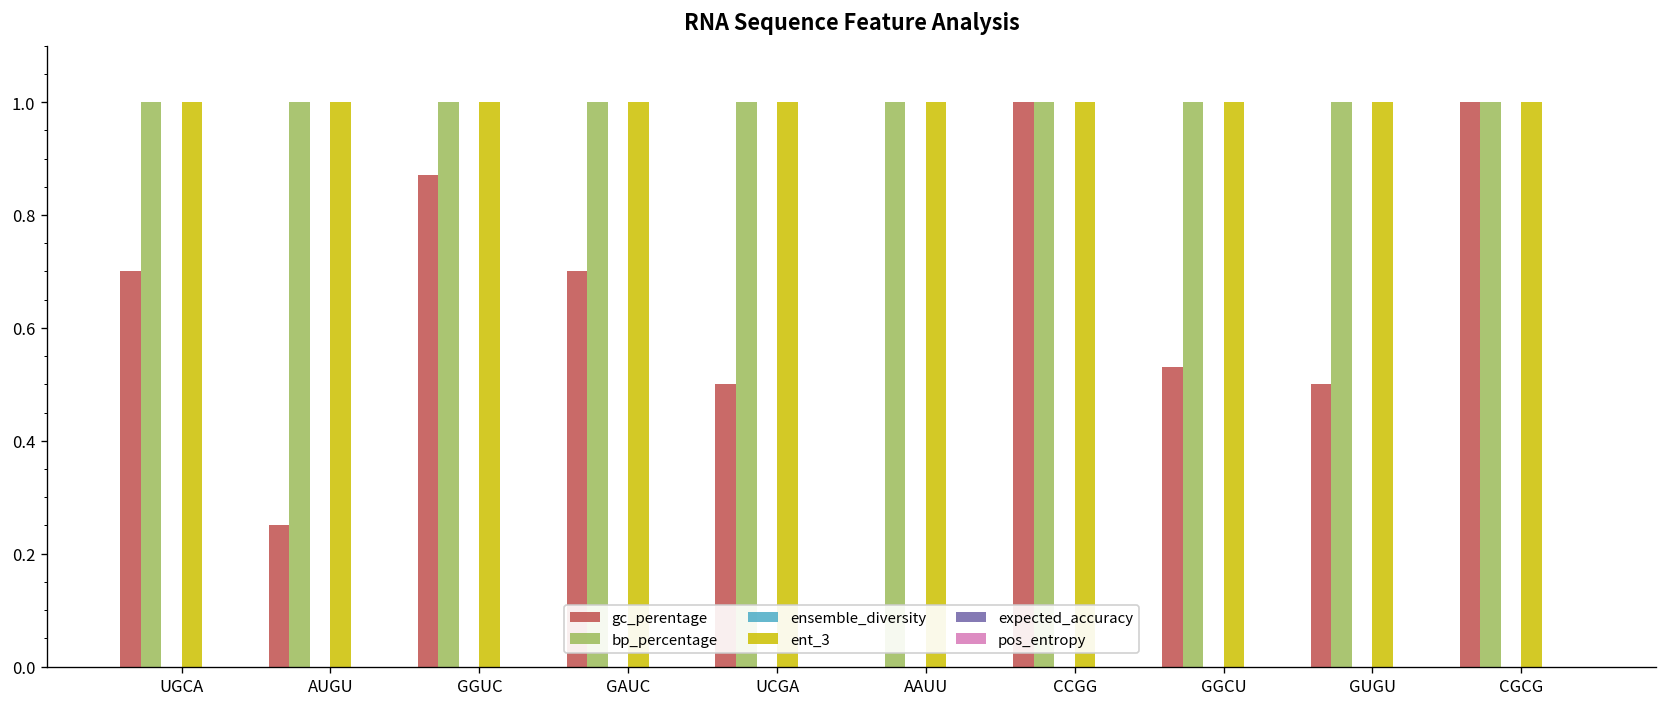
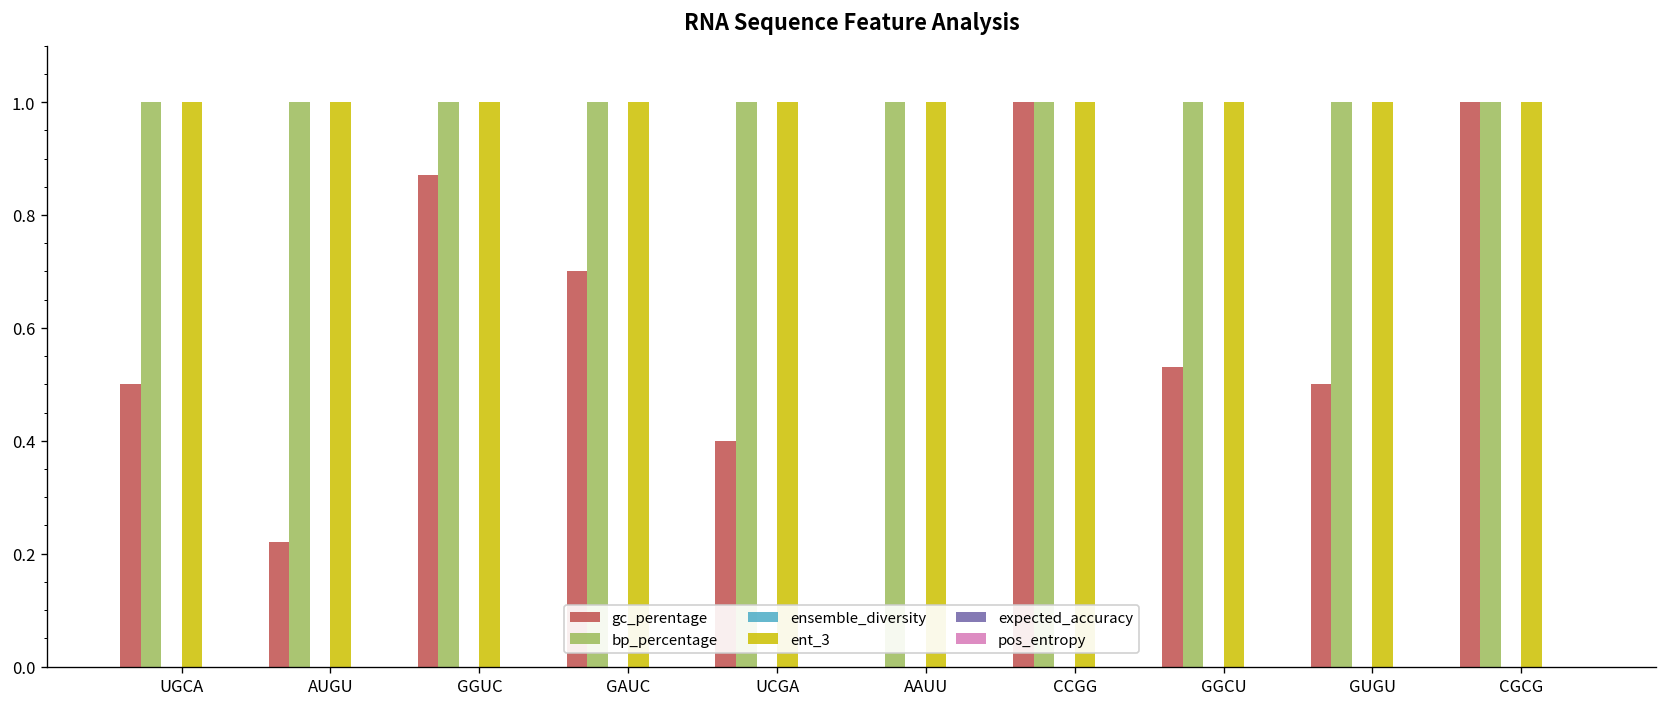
  {
    "gc_perentage": {
-     "UGCA": 0.7,
-     "AUGU": 0.25,
+     "UGCA": 0.5,
+     "AUGU": 0.22,
      "GGUC": 0.87,
      "GAUC": 0.70,
-     "UCGA": 0.5,
+     "UCGA": 0.4,
      "AAUU": 0.00,
      "CCGG": 1.00,
      "GGCU": 0.53,
      "GUGU": 0.50,
      "CGCG": 1.00
    },
    "bp_percentage": {
      "UGCA": 1.00,
      "AUGU": 1.00,
      "GGUC": 1.00,
      "GAUC": 1.00,
      "UCGA": 1.00,
      "AAUU": 1.00,
      "CCGG": 1.00,
      "GGCU": 1.00,
      "GUGU": 1.00,
      "CGCG": 1.00
    },
    "ensemble_diversity": {
      "UGCA": 0.00,
      "AUGU": 0.00,
      "GGUC": 0.00,
      "GAUC": 0.00,
      "UCGA": 0.00,
      "AAUU": 0.00,
      "CCGG": 0.00,
      "GGCU": 0.00,
      "GUGU": 0.00,
      "CGCG": 0.00
    },
    "ent_3": {
      "UGCA": 1.00,
      "AUGU": 1.00,
      "GGUC": 1.00,
      "GAUC": 1.00,
      "UCGA": 1.00,
      "AAUU": 1.00,
      "CCGG": 1.00,
      "GGCU": 1.00,
      "GUGU": 1.00,
      "CGCG": 1.00
    },
    "expected_accuracy": {
      "UGCA": 0.00,
      "AUGU": 0.00,
      "GGUC": 0.00,
      "GAUC": 0.00,
      "UCGA": 0.00,
      "AAUU": 0.00,
      "CCGG": 0.00,
      "GGCU": 0.00,
      "GUGU": 0.00,
      "CGCG": 0.00
    },
    "pos_entropy": {
      "UGCA": 0.00,
      "AUGU": 0.00,
      "GGUC": 0.00,
      "GAUC": 0.00,
      "UCGA": 0.00,
      "AAUU": 0.00,
      "CCGG": 0.00,
      "GGCU": 0.00,
      "GUGU": 0.00,
      "CGCG": 0.00
    }
  }
